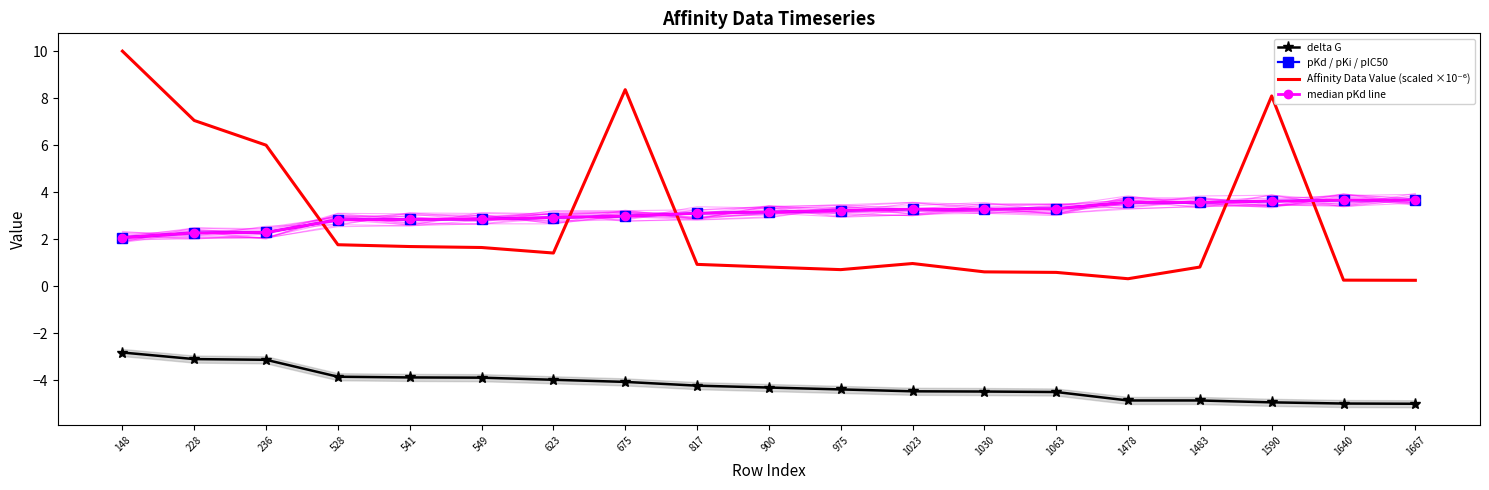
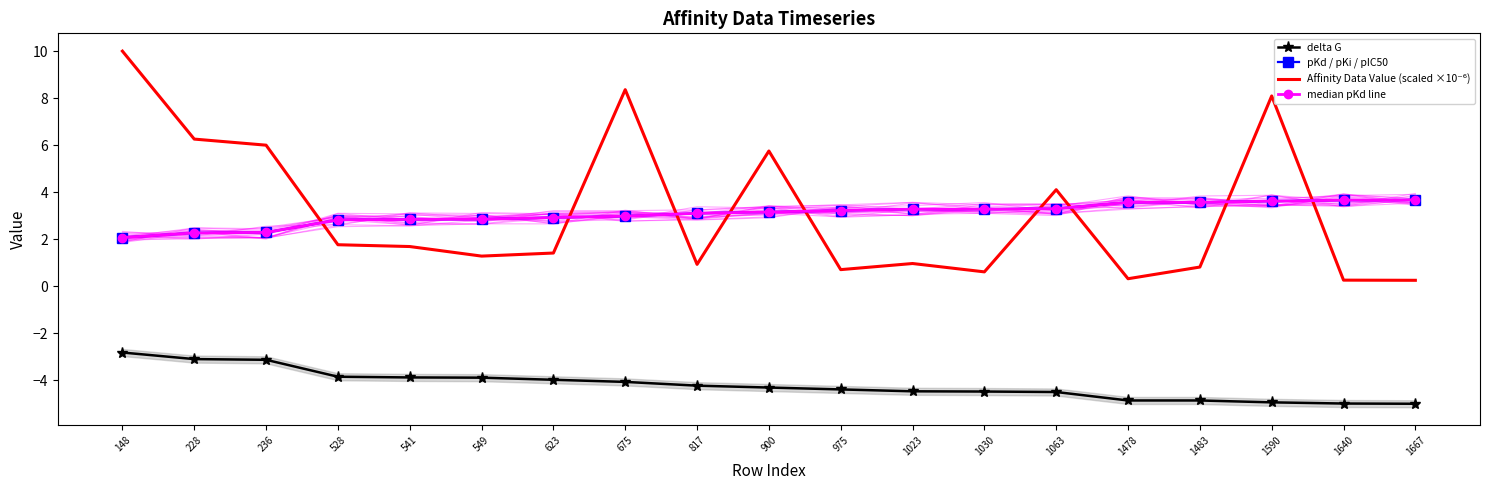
  {
    "delta G": {
      "148": -2.8,
      "228": -3.1,
      "236": -3.1,
      "528": -3.9,
      "541": -3.9,
      "549": -3.9,
      "623": -4.0,
      "675": -4.1,
      "817": -4.2,
      "900": -4.3,
      "975": -4.4,
      "1023": -4.5,
      "1030": -4.5,
      "1063": -4.5,
      "1478": -4.9,
      "1483": -4.9,
      "1590": -4.9,
      "1640": -5.0,
      "1667": -5.0
    },
    "Affinity Data Value (scaled ×10⁻⁶)": {
      "148": 10.0,
-     "228": 7.1,
+     "228": 6.3,
      "236": 6.0,
      "528": 1.8,
      "541": 1.7,
-     "549": 1.6,
+     "549": 1.3,
      "623": 1.4,
      "675": 8.4,
      "817": 0.9,
-     "900": 0.8,
+     "900": 5.8,
      "975": 0.7,
      "1023": 1.0,
      "1030": 0.6,
-     "1063": 0.6,
+     "1063": 4.1,
      "1478": 0.3,
      "1483": 0.8,
      "1590": 8.1,
      "1640": 0.3,
      "1667": 0.3
    }
  }
